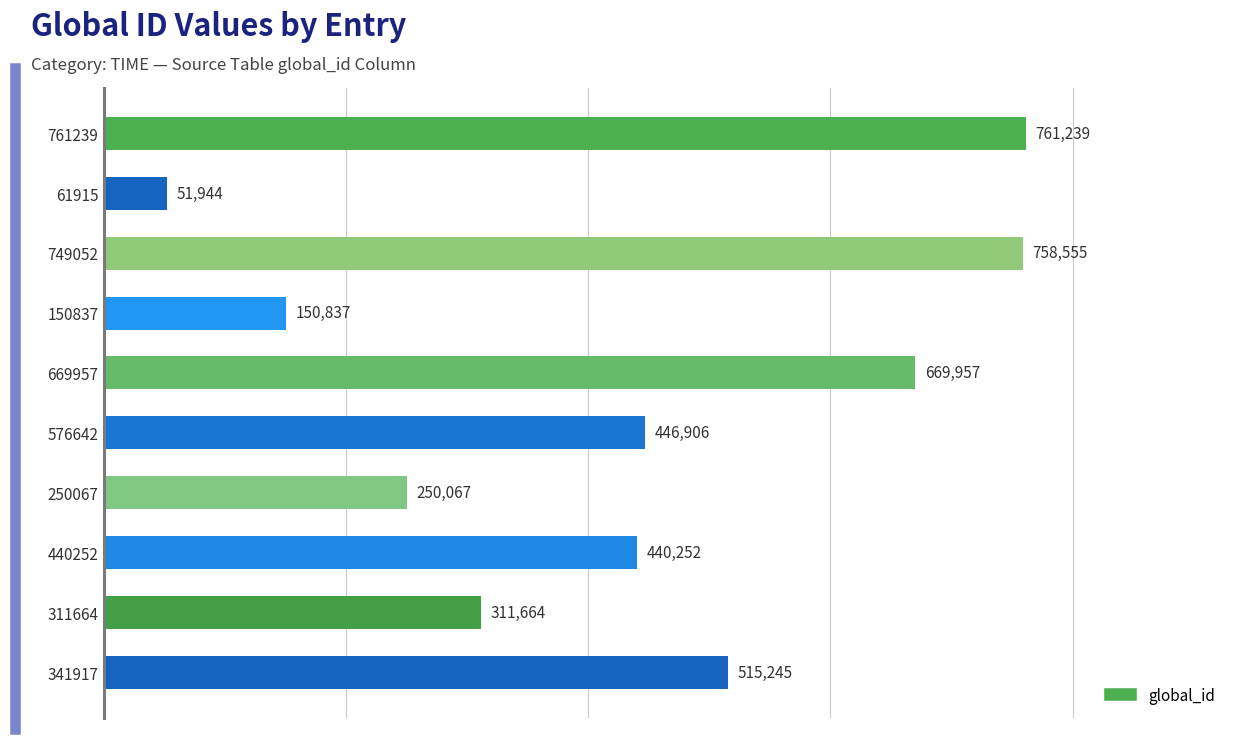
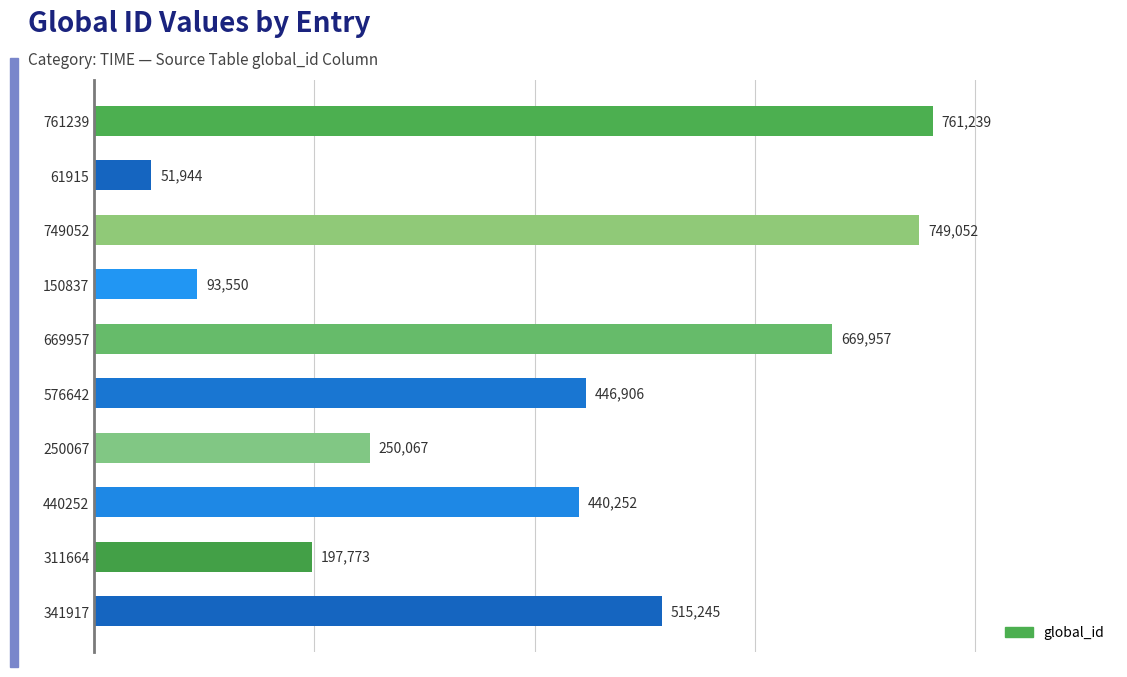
  {
    "761239": "761,239",
    "61915": "51,944",
-   "749052": "758,555",
-   "150837": "150,837",
+   "749052": "749,052",
+   "150837": "93,550",
    "669957": "669,957",
    "576642": "446,906",
    "250067": "250,067",
    "440252": "440,252",
-   "311664": "311,664",
+   "311664": "197,773",
    "341917": "515,245"
  }
